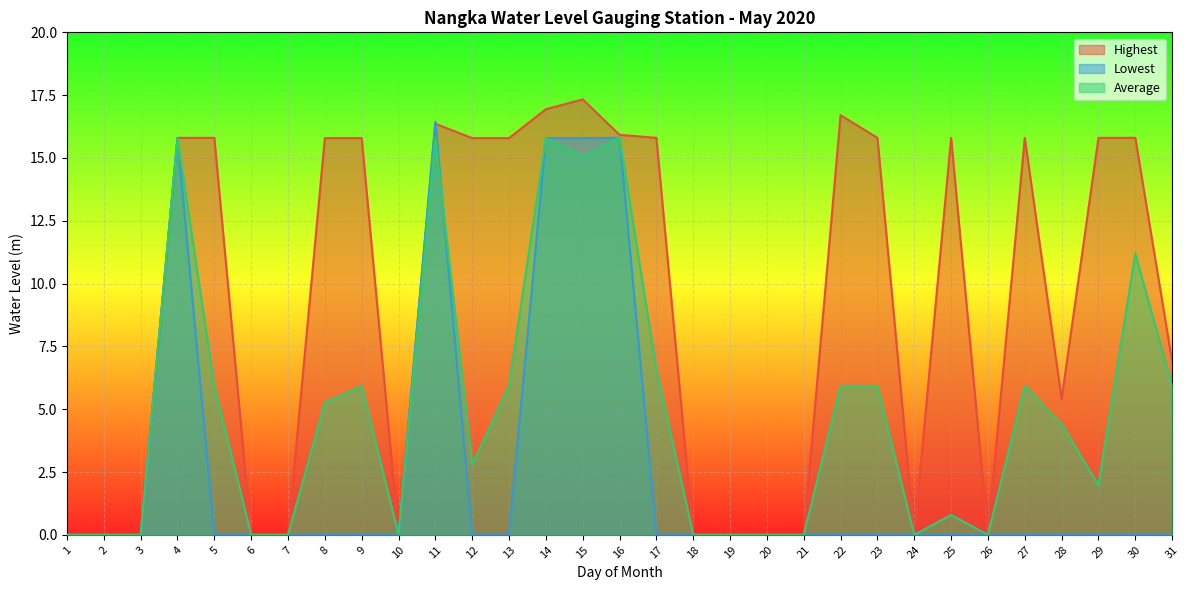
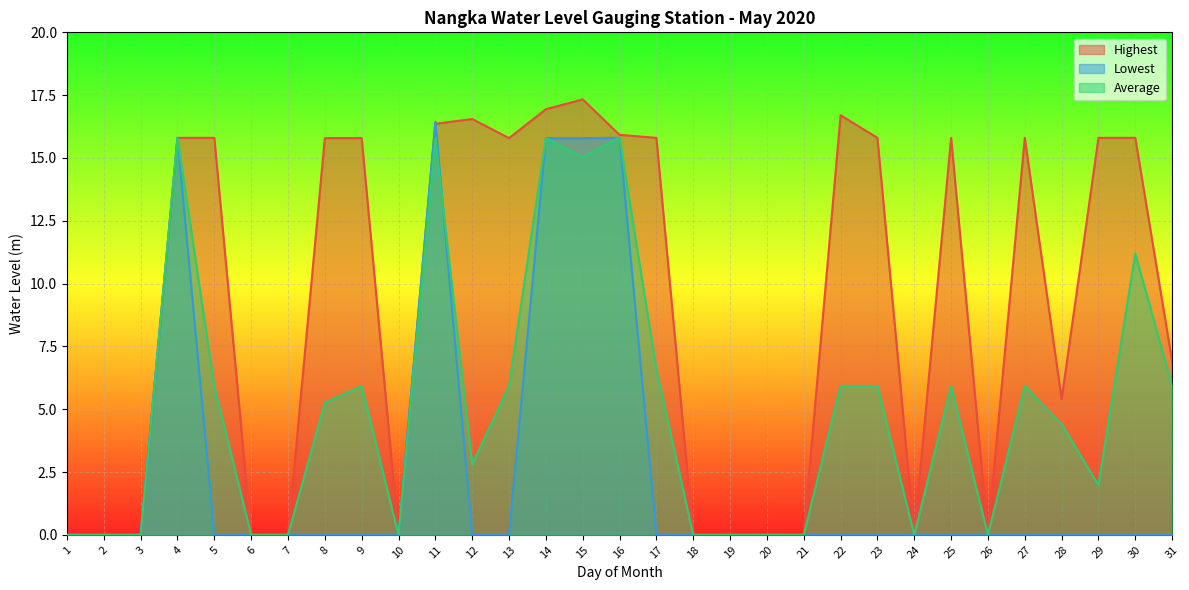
  {
    "Highest": {
      "5": 15.8,
      "8": 15.8,
      "9": 15.8,
-     "12": 15.8,
+     "12": 16.6,
      "13": 15.8,
      "14": 16.9,
      "15": 17.3,
      "16": 15.9,
      "17": 15.8,
      "22": 16.7,
      "23": 15.8,
      "25": 15.8,
      "27": 15.8,
      "28": 5.4,
      "29": 15.8,
      "30": 15.8,
      "31": 6.9
    },
    "Lowest": {
      "5": 0.0,
      "8": 0.0,
      "9": 0.0,
      "12": 0.0,
      "13": 0.0,
      "15": 15.8,
      "17": 0.0,
      "22": 0.0,
      "23": 0.0,
      "25": 0.0,
      "27": 0.0,
      "28": 0.0,
      "29": 0.0,
      "30": 0.0,
      "31": 0.0
    },
    "Average": {
      "5": 5.9,
      "8": 5.3,
      "9": 5.9,
      "11": 15.8,
      "12": 2.8,
      "13": 5.9,
      "15": 15.0,
      "17": 6.6,
      "22": 5.9,
      "23": 5.9,
-     "25": 0.8,
+     "25": 5.9,
      "27": 5.9,
      "28": 4.4,
      "29": 2.0,
      "30": 11.2,
      "31": 5.9
    }
  }
